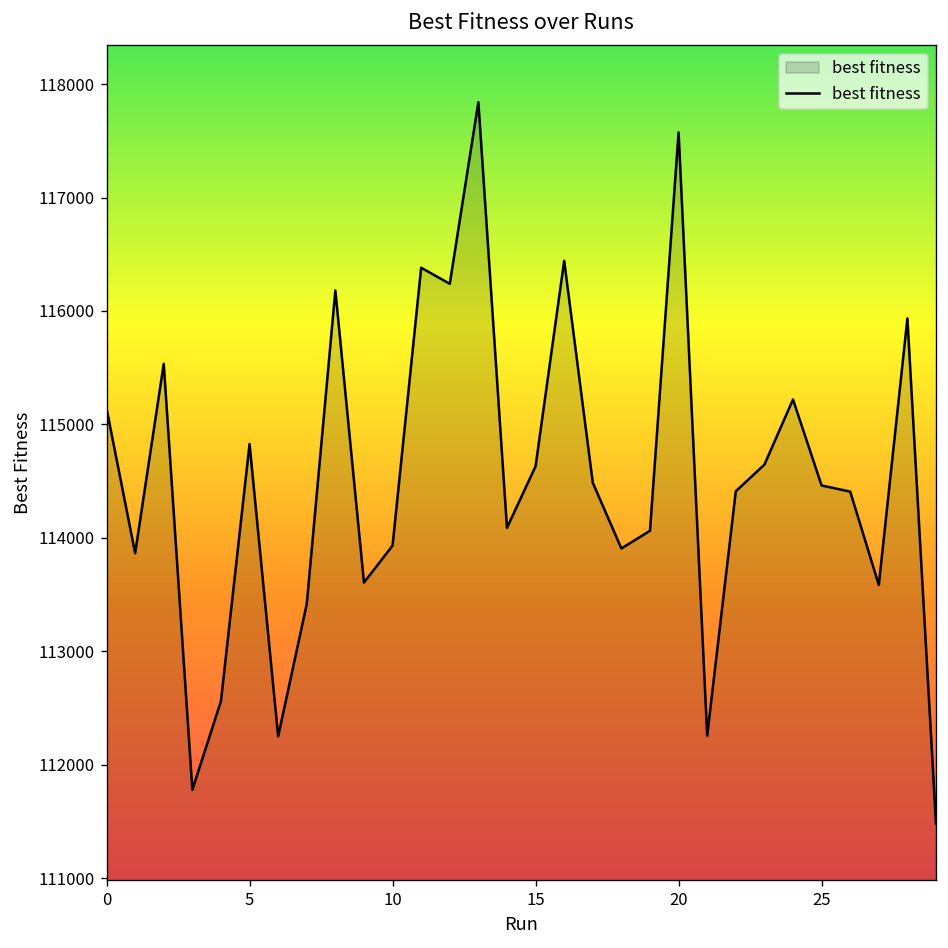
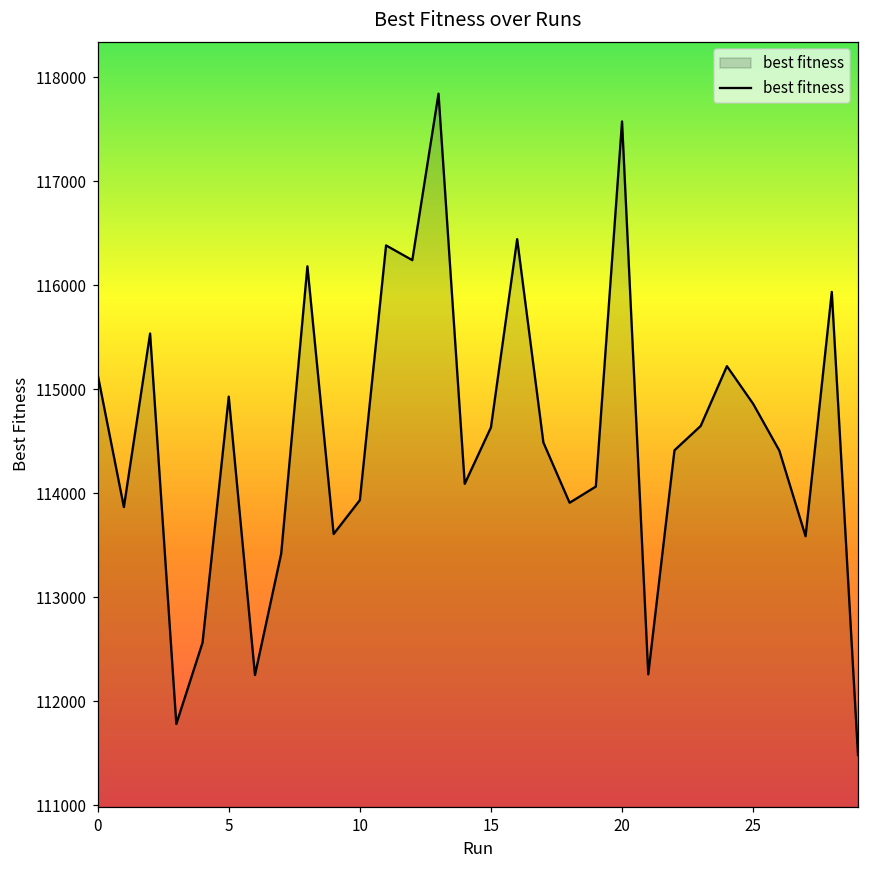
  {
    "0": 115100,
-   "5": 114800,
+   "5": 114900,
    "10": 113900,
    "15": 114600,
    "20": 117600,
-   "25": 114500
+   "25": 114900
  }
